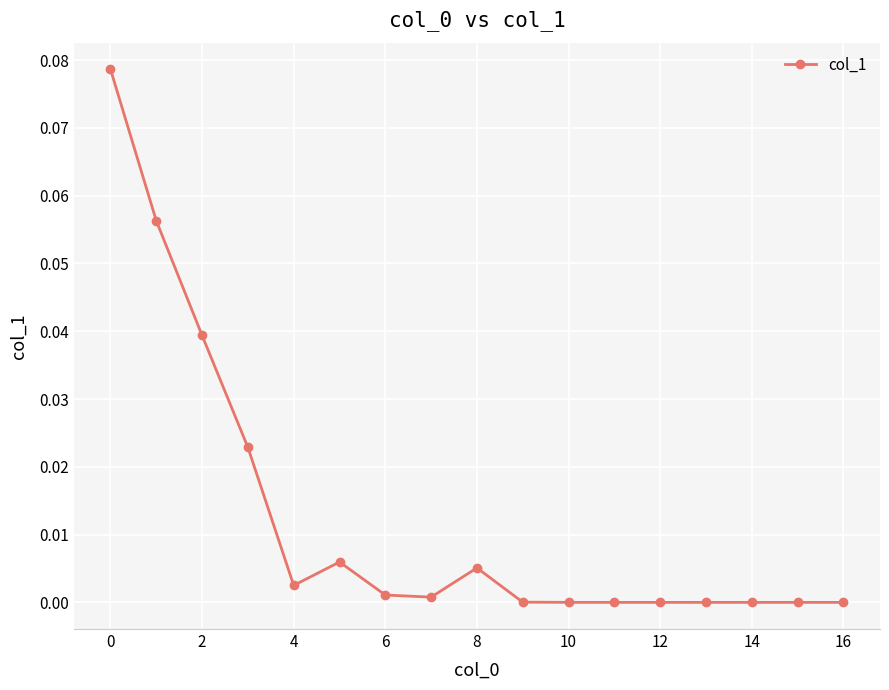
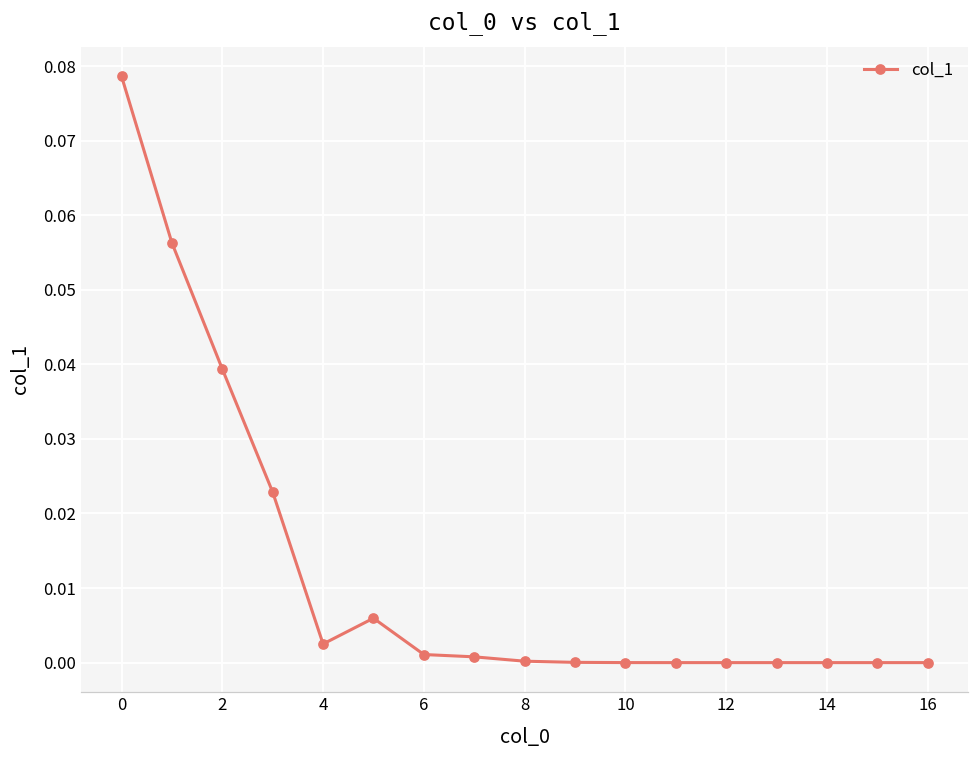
  {
    "0": 0.079,
    "2": 0.039,
    "4": 0.003,
    "6": 0.001,
-   "8": 0.005,
+   "8": 0.000,
    "10": 0.000,
    "12": 0.000,
    "14": 0.000,
    "16": 0.000
  }
